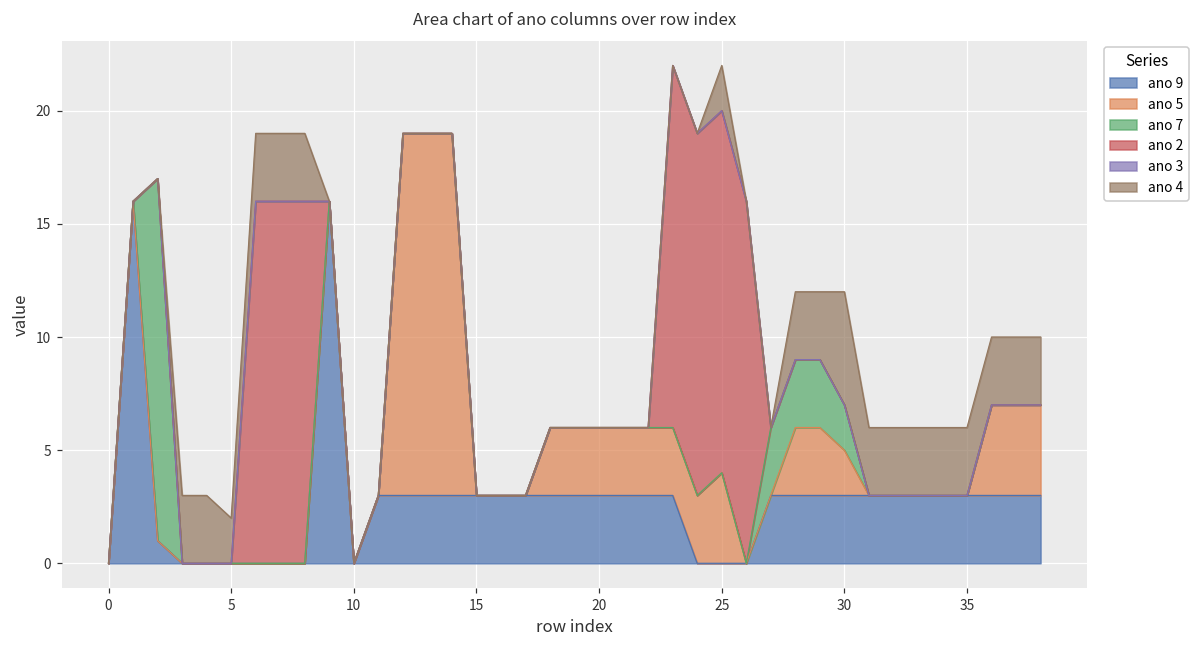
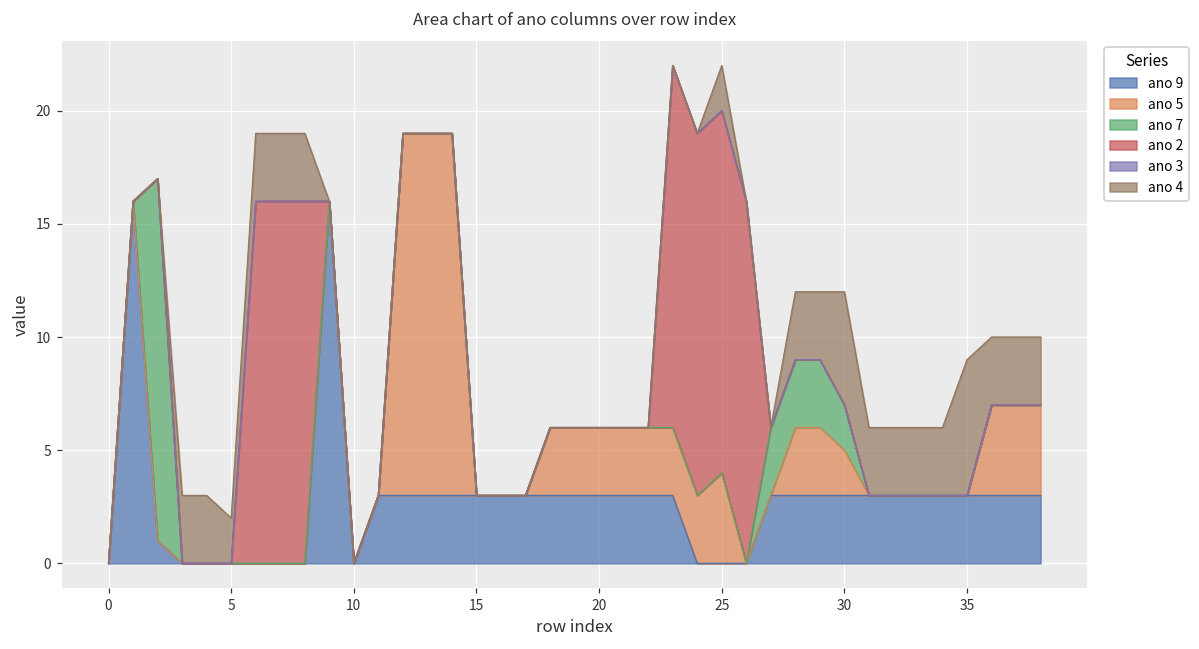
  {
    "ano 5": {
      "30": 5
    },
    "ano 4": {
      "5": 2,
      "25": 22,
      "30": 12,
-     "35": 3
+     "35": 6
    }
  }
